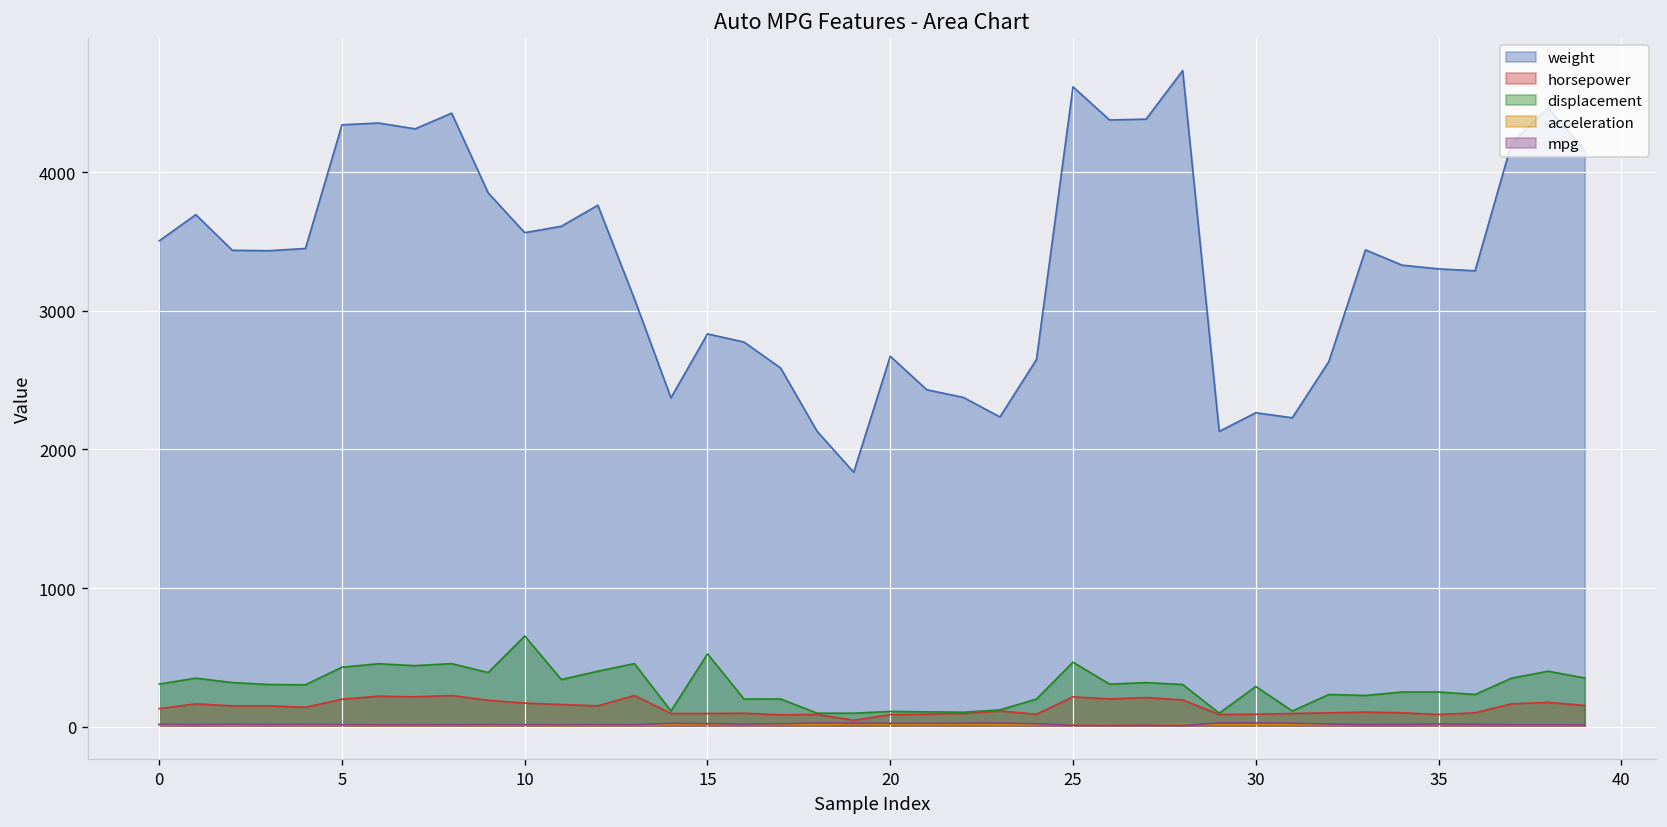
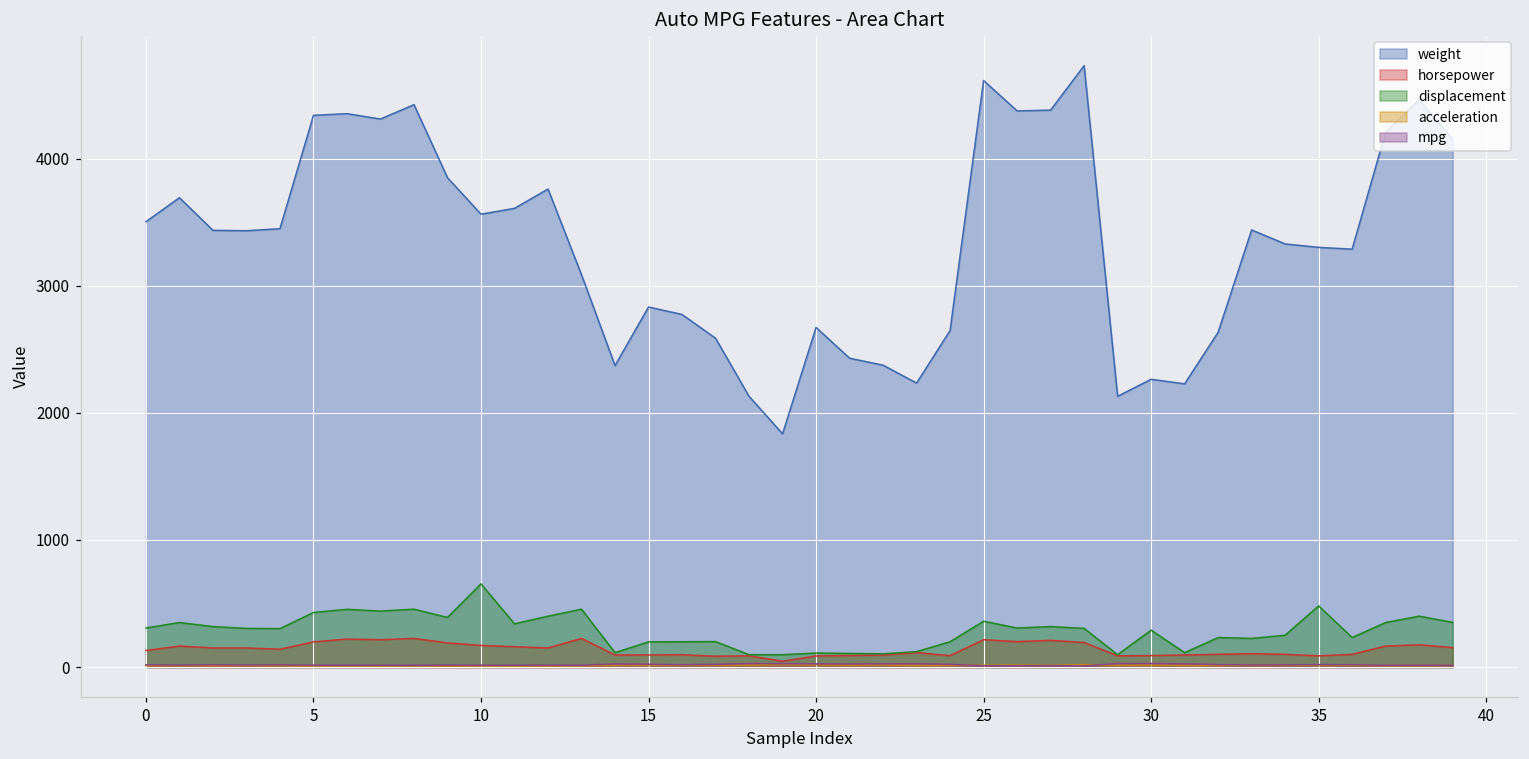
  {
    "displacement": {
      "0": 310,
      "5": 430,
      "10": 650,
-     "15": 530,
+     "15": 200,
      "20": 110,
-     "25": 470,
+     "25": 360,
      "30": 290,
-     "35": 250
+     "35": 480
    }
  }
